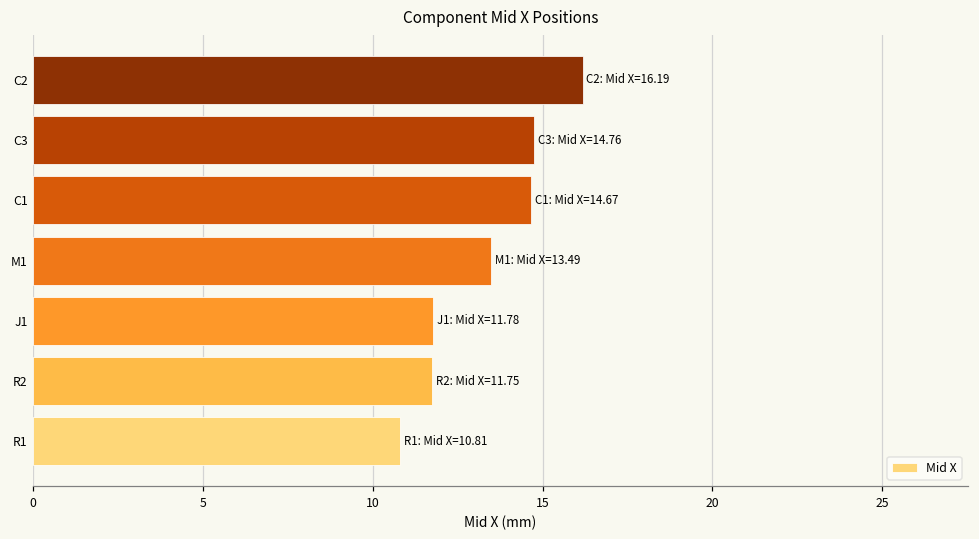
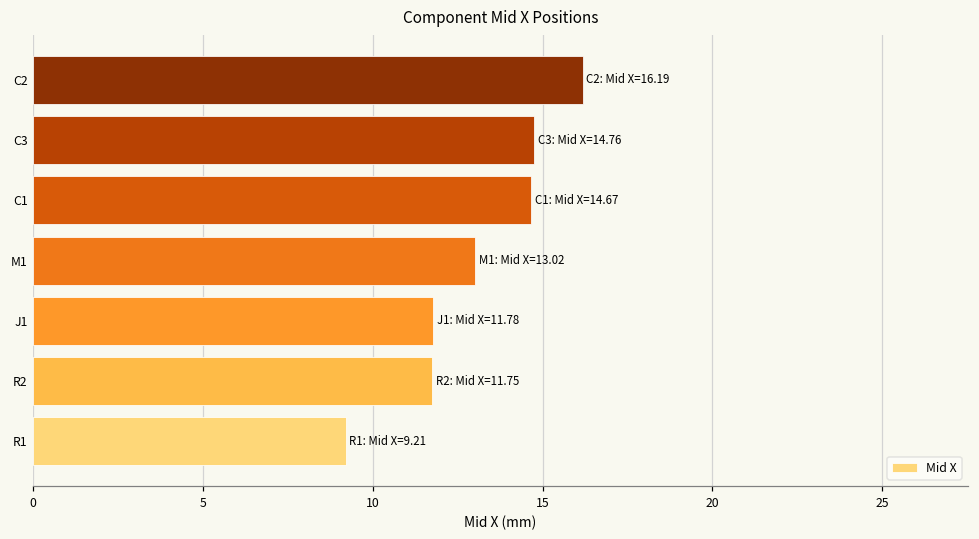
  {
    "C2": 16.19,
    "C3": 14.76,
    "C1": 14.67,
-   "M1": 13.49,
+   "M1": 13.02,
    "J1": 11.78,
    "R2": 11.75,
-   "R1": 10.81
+   "R1": 9.21
  }
